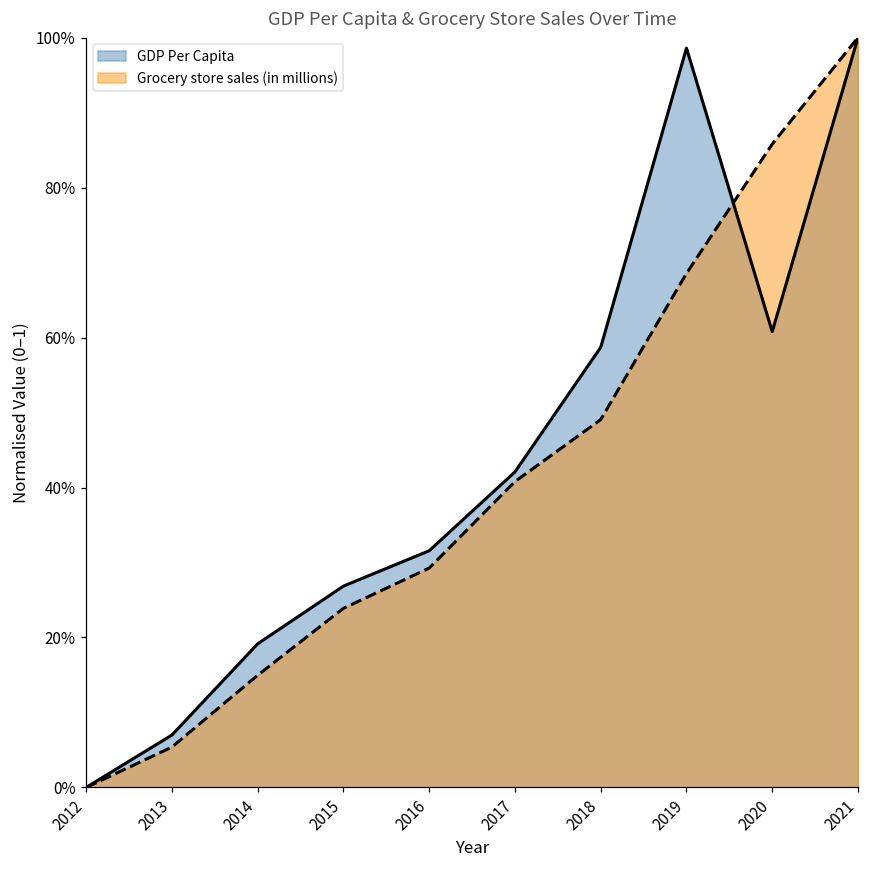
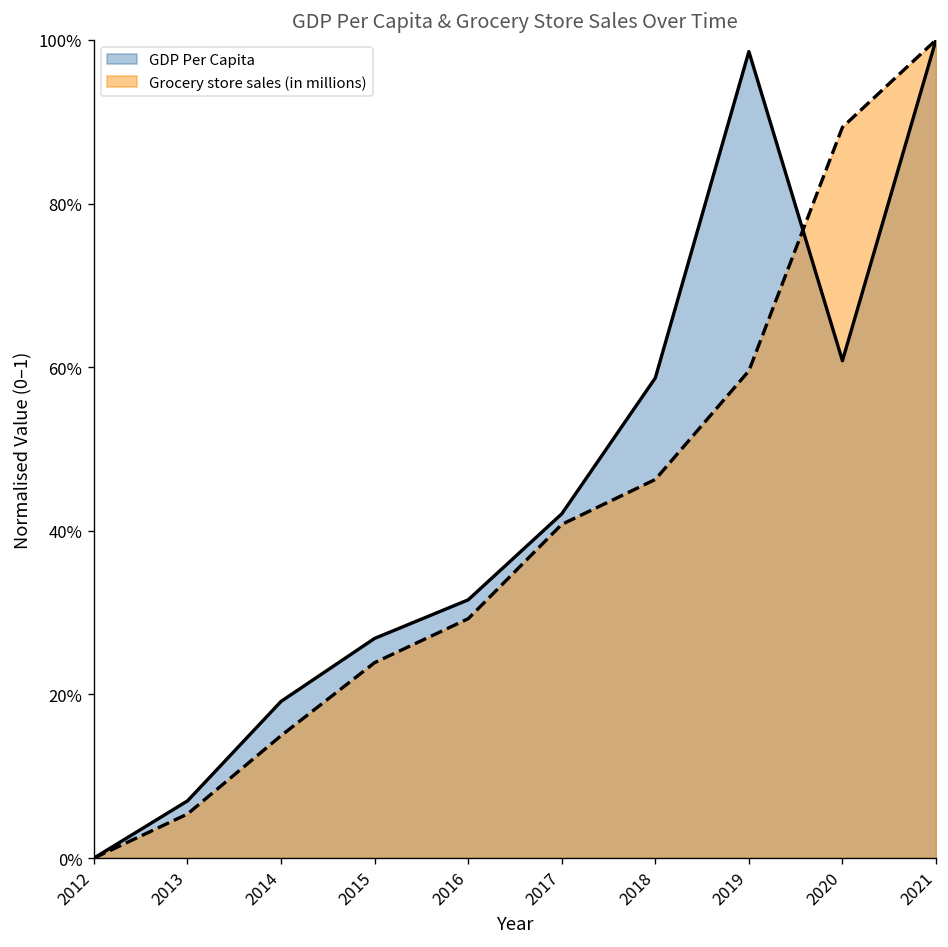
  {
    "GDP Per Capita": {
      "2013": "7%",
      "2014": "19%",
      "2015": "27%",
      "2016": "32%",
      "2017": "42%",
      "2018": "59%",
      "2019": "99%",
      "2020": "61%"
    },
    "Grocery store sales (in millions)": {
      "2013": "5%",
      "2014": "15%",
      "2015": "24%",
      "2016": "29%",
      "2017": "41%",
-     "2018": "49%",
-     "2019": "69%",
-     "2020": "86%"
+     "2018": "46%",
+     "2019": "60%",
+     "2020": "89%"
    }
  }
